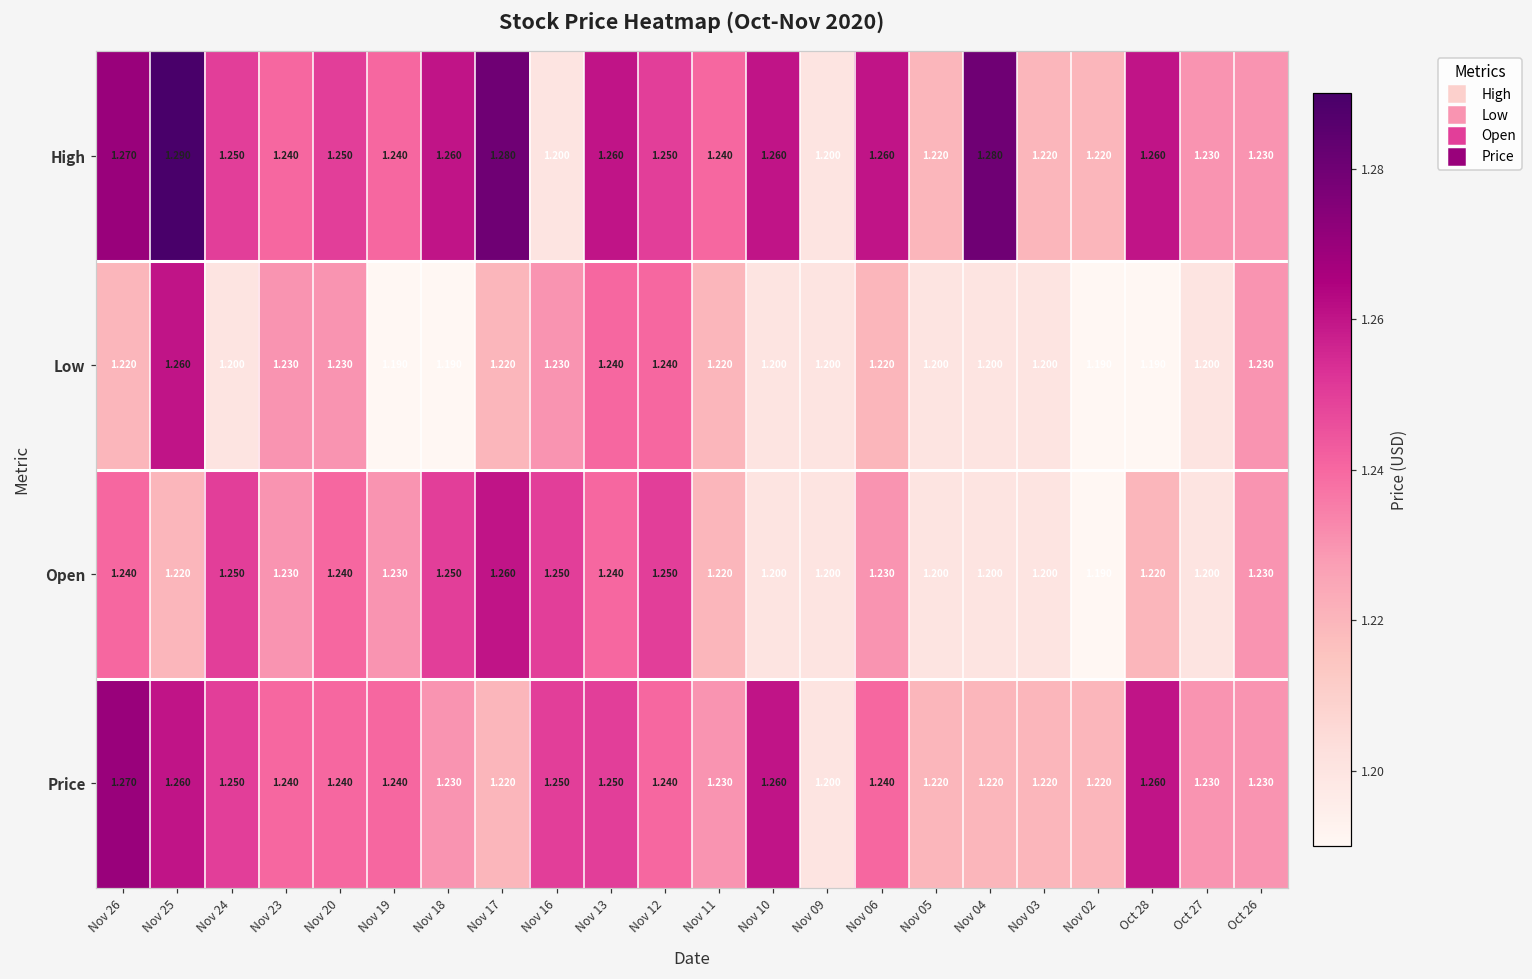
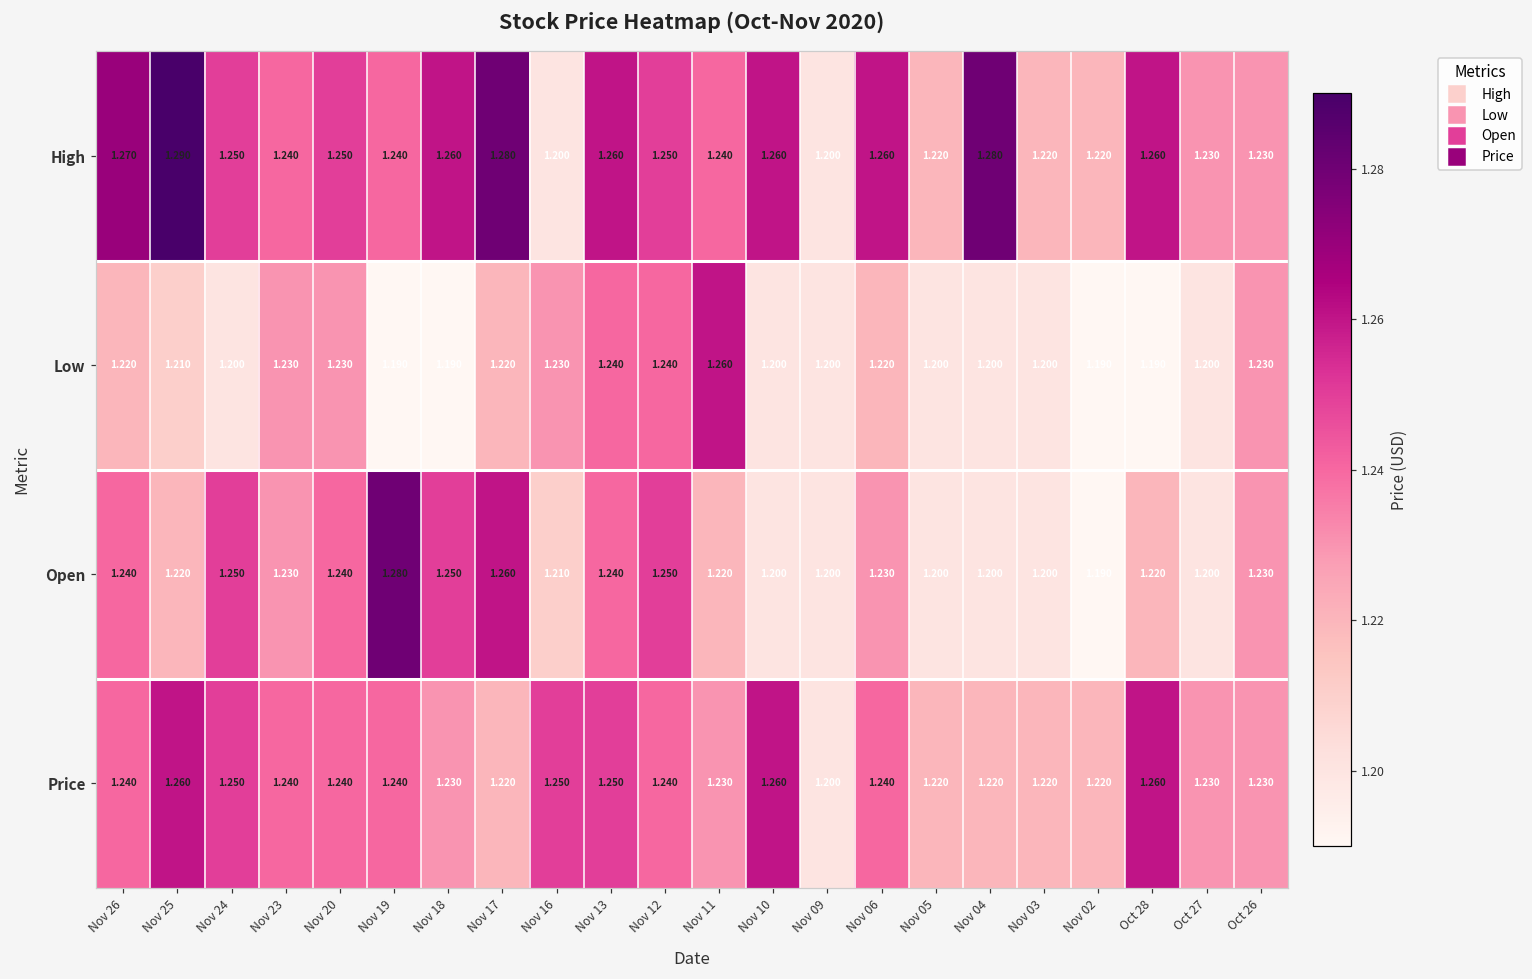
  {
    "High": {
      "Nov 26": 1.270,
      "Nov 25": 1.290,
      "Nov 24": 1.250,
      "Nov 23": 1.240,
      "Nov 20": 1.250,
      "Nov 19": 1.240,
      "Nov 18": 1.260,
      "Nov 17": 1.280,
      "Nov 13": 1.260,
      "Nov 12": 1.250,
      "Nov 11": 1.240,
      "Nov 10": 1.260,
      "Nov 06": 1.260,
      "Nov 05": 1.220,
      "Nov 04": 1.280,
      "Nov 03": 1.220,
      "Nov 02": 1.220,
      "Oct 28": 1.260,
      "Oct 27": 1.230,
      "Oct 26": 1.230
    },
    "Low": {
      "Nov 26": 1.220,
-     "Nov 25": 1.260,
+     "Nov 25": 1.210,
      "Nov 23": 1.230,
      "Nov 20": 1.230,
      "Nov 17": 1.220,
      "Nov 16": 1.230,
      "Nov 13": 1.240,
      "Nov 12": 1.240,
-     "Nov 11": 1.220,
+     "Nov 11": 1.260,
      "Nov 06": 1.220,
      "Oct 26": 1.230
    },
    "Open": {
      "Nov 26": 1.240,
      "Nov 25": 1.220,
      "Nov 24": 1.250,
      "Nov 23": 1.230,
      "Nov 20": 1.240,
-     "Nov 19": 1.230,
+     "Nov 19": 1.280,
      "Nov 18": 1.250,
      "Nov 17": 1.260,
-     "Nov 16": 1.250,
+     "Nov 16": 1.210,
      "Nov 13": 1.240,
      "Nov 12": 1.250,
      "Nov 11": 1.220,
      "Nov 06": 1.230,
      "Oct 28": 1.220,
      "Oct 26": 1.230
    },
    "Price": {
-     "Nov 26": 1.270,
+     "Nov 26": 1.240,
      "Nov 25": 1.260,
      "Nov 24": 1.250,
      "Nov 23": 1.240,
      "Nov 20": 1.240,
      "Nov 19": 1.240,
      "Nov 18": 1.230,
      "Nov 17": 1.220,
      "Nov 16": 1.250,
      "Nov 13": 1.250,
      "Nov 12": 1.240,
      "Nov 11": 1.230,
      "Nov 10": 1.260,
      "Nov 06": 1.240,
      "Nov 05": 1.220,
      "Nov 04": 1.220,
      "Nov 03": 1.220,
      "Nov 02": 1.220,
      "Oct 28": 1.260,
      "Oct 27": 1.230,
      "Oct 26": 1.230
    }
  }
